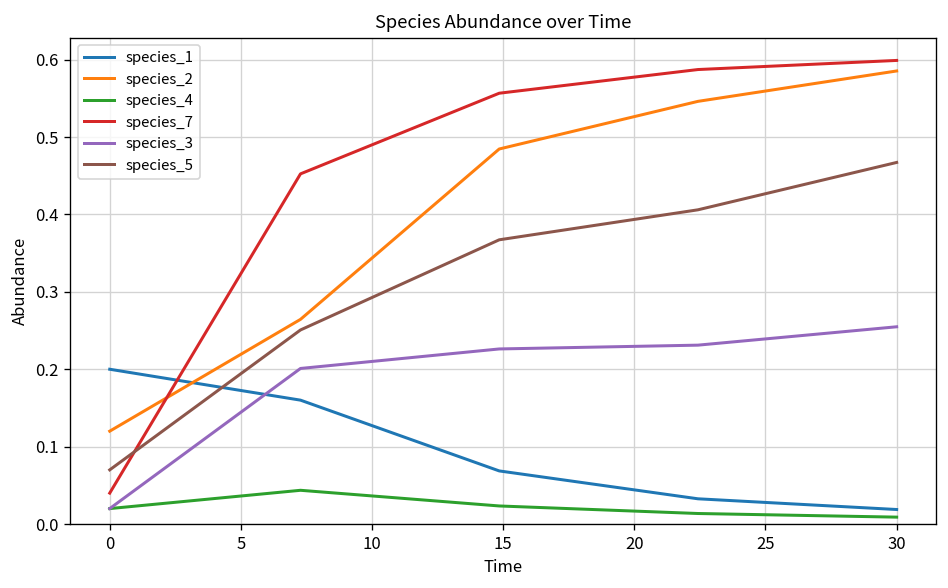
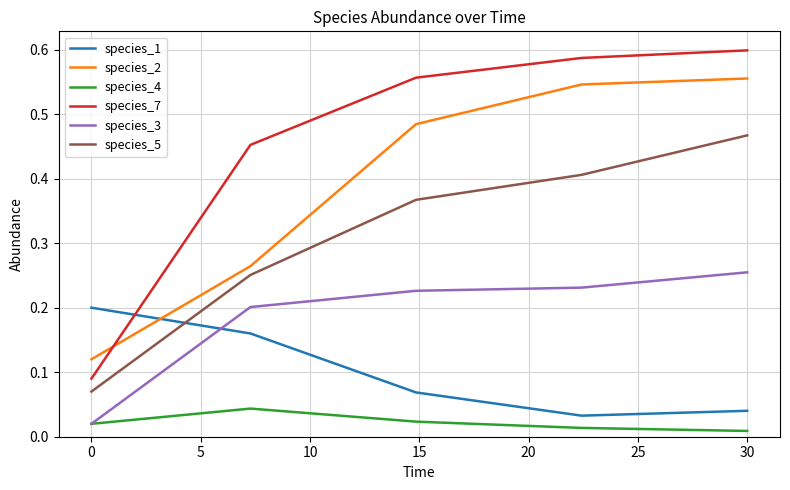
  {
    "species_1": {
      "0": 0.20,
-     "30": 0.02
+     "30": 0.04
    },
    "species_2": {
      "0": 0.12,
-     "30": 0.59
+     "30": 0.56
    },
    "species_4": {
      "30": 0.01
    },
    "species_7": {
-     "0": 0.04,
+     "0": 0.09,
      "30": 0.60
    },
    "species_3": {
      "30": 0.25
    },
    "species_5": {
      "0": 0.07,
      "30": 0.47
    }
  }
